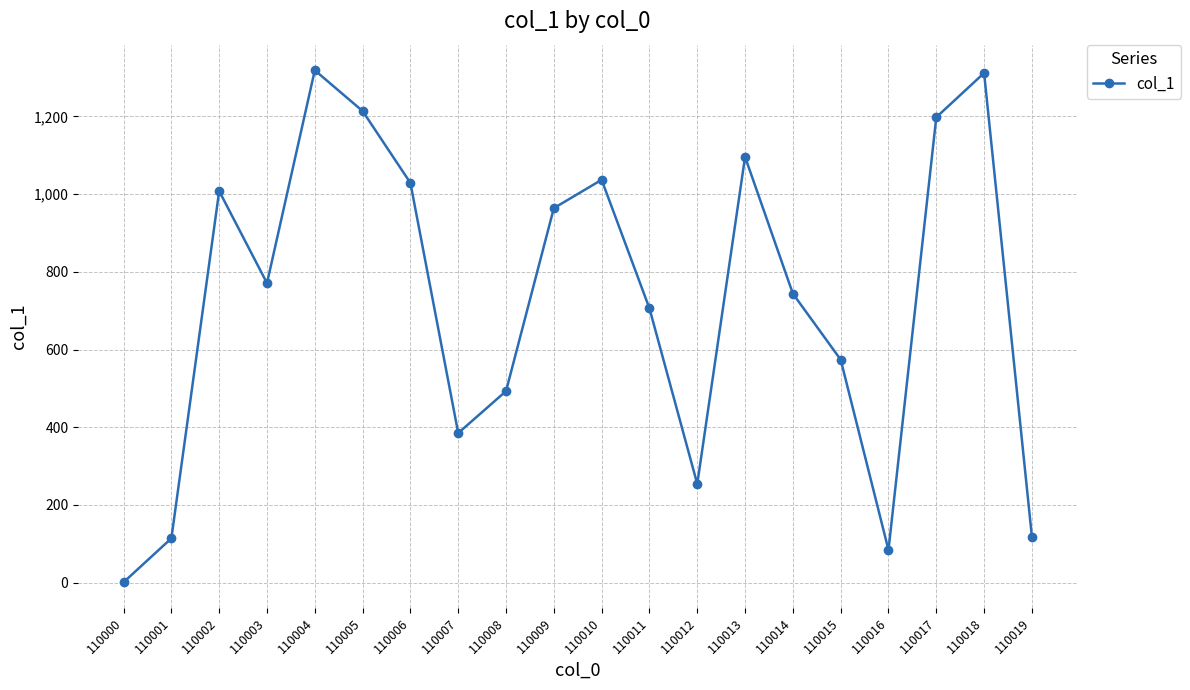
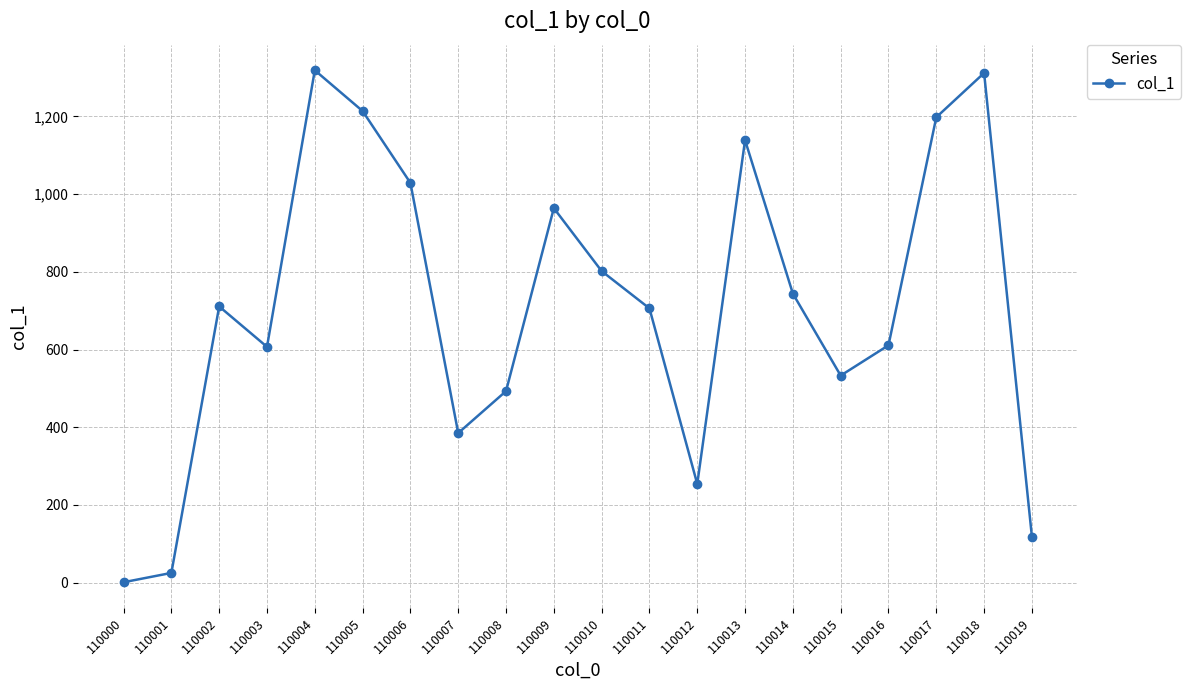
  {
    "110000": "0",
-   "110001": "110",
-   "110002": "1,010",
-   "110003": "770",
+   "110001": "30",
+   "110002": "710",
+   "110003": "610",
    "110004": "1,320",
    "110005": "1,210",
    "110006": "1,030",
    "110007": "390",
    "110008": "490",
    "110009": "960",
-   "110010": "1,040",
+   "110010": "800",
    "110011": "710",
    "110012": "250",
-   "110013": "1,100",
+   "110013": "1,140",
    "110014": "740",
-   "110015": "570",
-   "110016": "80",
+   "110015": "530",
+   "110016": "610",
    "110017": "1,200",
    "110018": "1,310",
    "110019": "120"
  }
